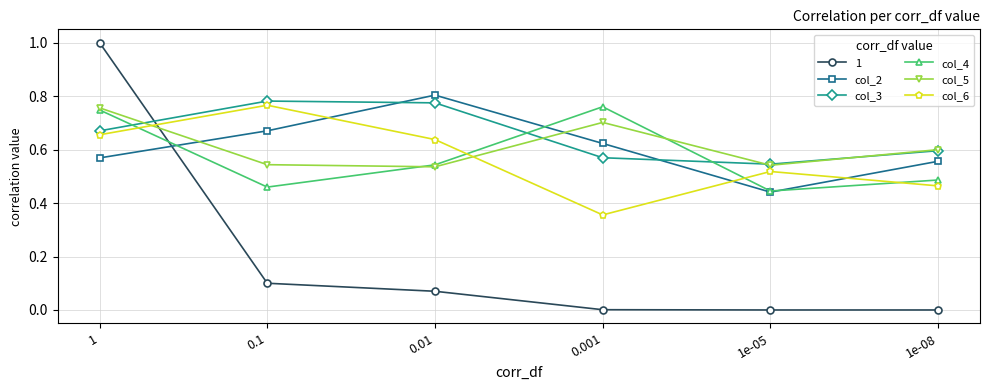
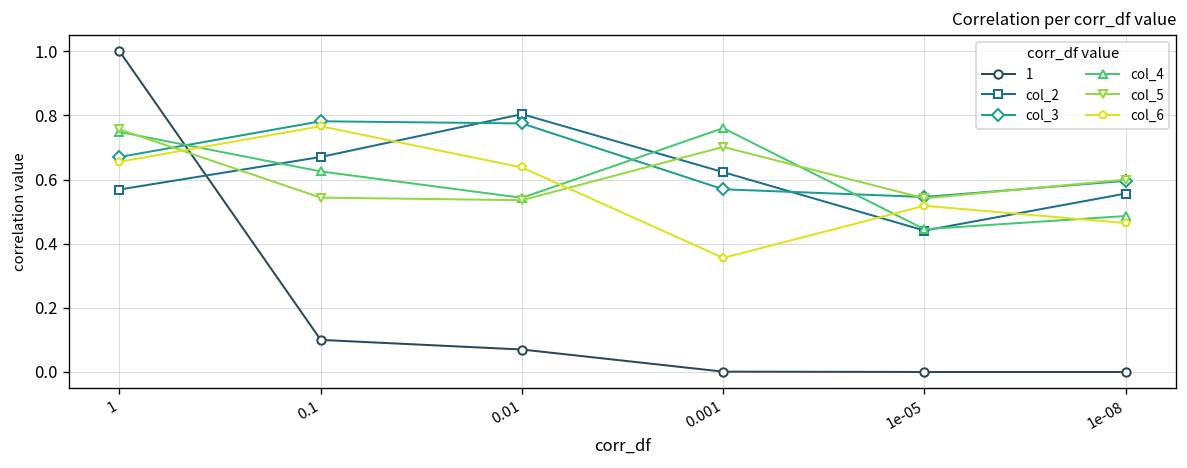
  {
    "1": {
      "1": 1.00,
      "0.1": 0.10,
      "0.01": 0.07,
      "0.001": 0.00,
      "1e-05": 0.00,
      "1e-08": 0.00
    },
    "col_4": {
-     "0.1": 0.46,
+     "0.1": 0.63,
      "0.001": 0.76,
      "1e-08": 0.49
    },
    "col_5": {
      "0.1": 0.54,
      "0.001": 0.70
    },
    "col_6": {
      "1": 0.66,
      "0.1": 0.77,
      "0.01": 0.64,
      "0.001": 0.36,
      "1e-05": 0.52,
      "1e-08": 0.46
    }
  }
